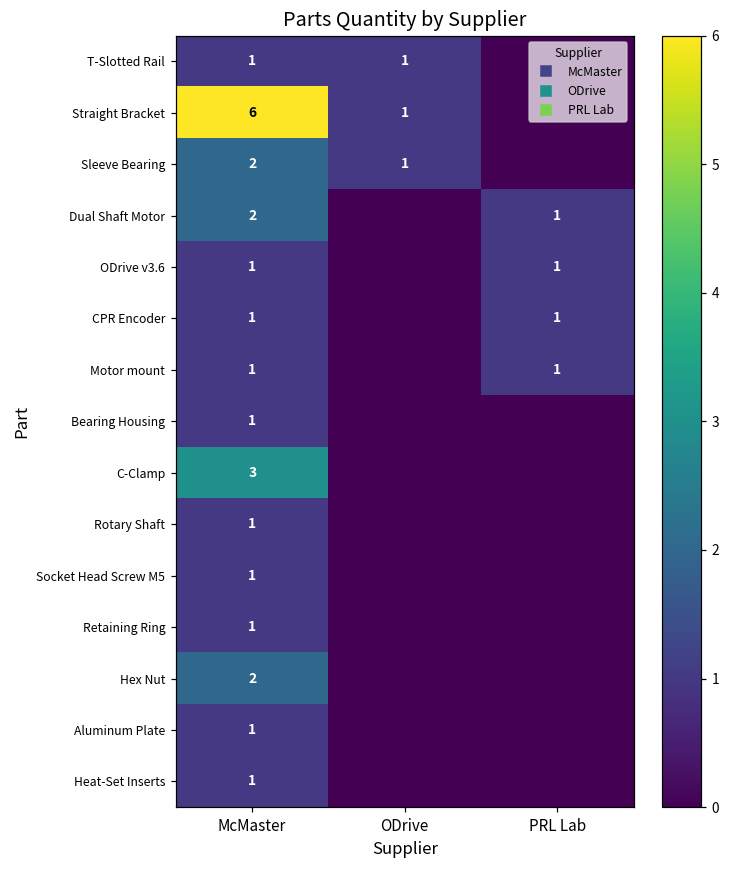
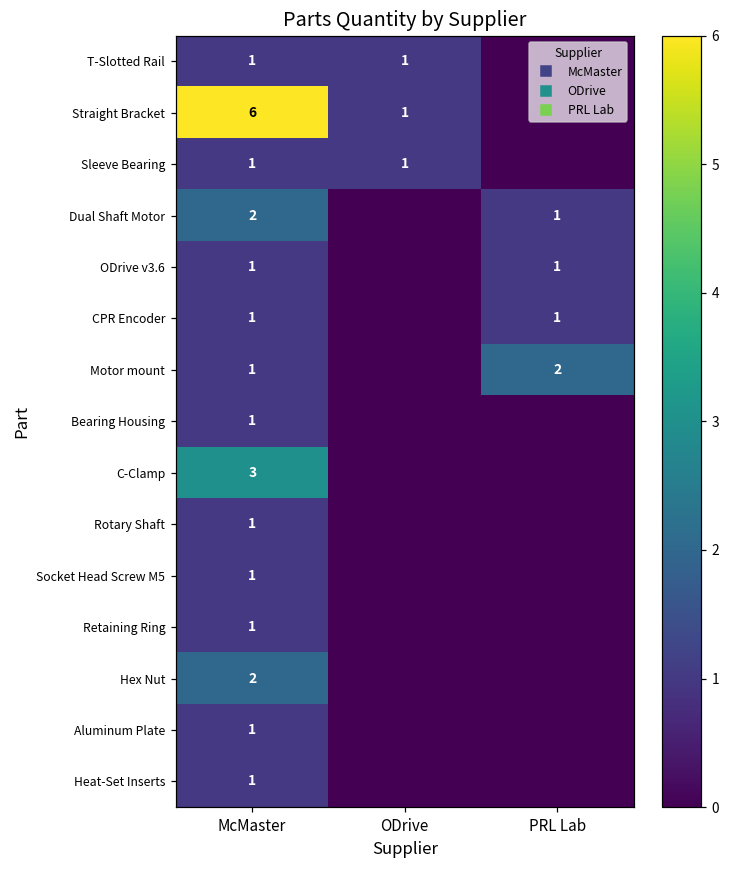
  {
    "T-Slotted Rail": {
      "McMaster": 1,
      "ODrive": 1
    },
    "Straight Bracket": {
      "McMaster": 6,
      "ODrive": 1
    },
    "Sleeve Bearing": {
-     "McMaster": 2,
+     "McMaster": 1,
      "ODrive": 1
    },
    "Dual Shaft Motor": {
      "McMaster": 2,
      "PRL Lab": 1
    },
    "ODrive v3.6": {
      "McMaster": 1,
      "PRL Lab": 1
    },
    "CPR Encoder": {
      "McMaster": 1,
      "PRL Lab": 1
    },
    "Motor mount": {
      "McMaster": 1,
-     "PRL Lab": 1
+     "PRL Lab": 2
    },
    "Bearing Housing": {
      "McMaster": 1
    },
    "C-Clamp": {
      "McMaster": 3
    },
    "Rotary Shaft": {
      "McMaster": 1
    },
    "Socket Head Screw M5": {
      "McMaster": 1
    },
    "Retaining Ring": {
      "McMaster": 1
    },
    "Hex Nut": {
      "McMaster": 2
    },
    "Aluminum Plate": {
      "McMaster": 1
    },
    "Heat-Set Inserts": {
      "McMaster": 1
    }
  }
